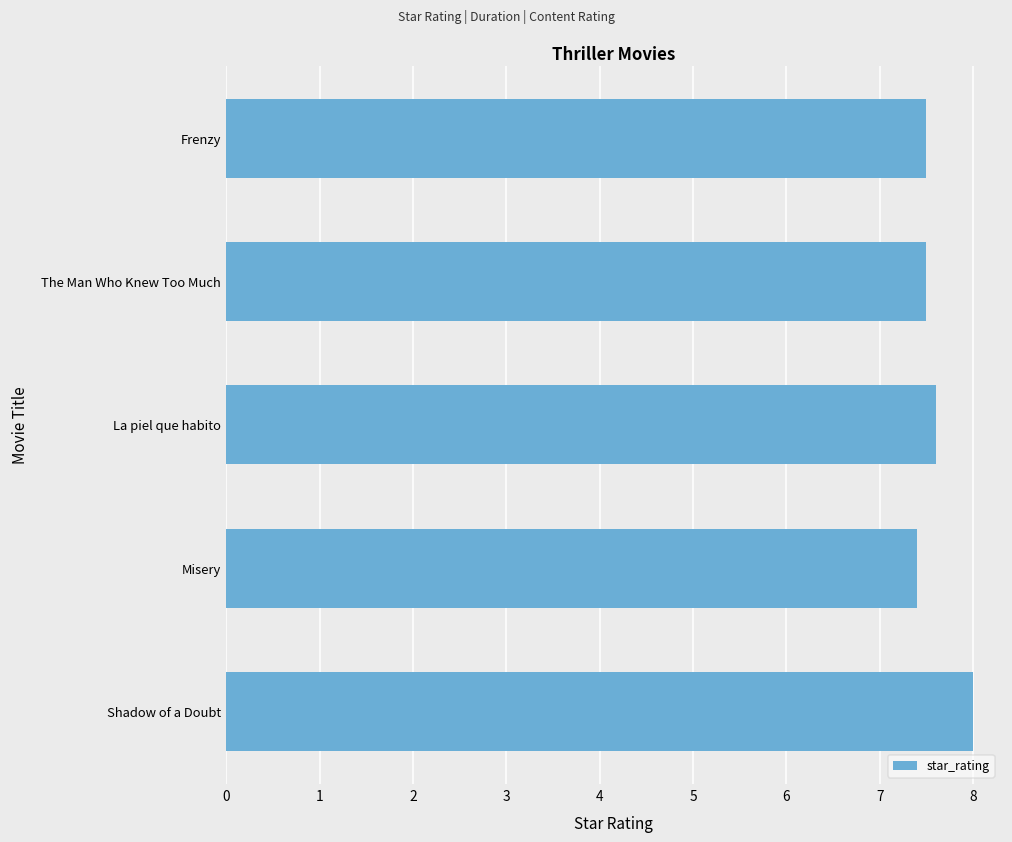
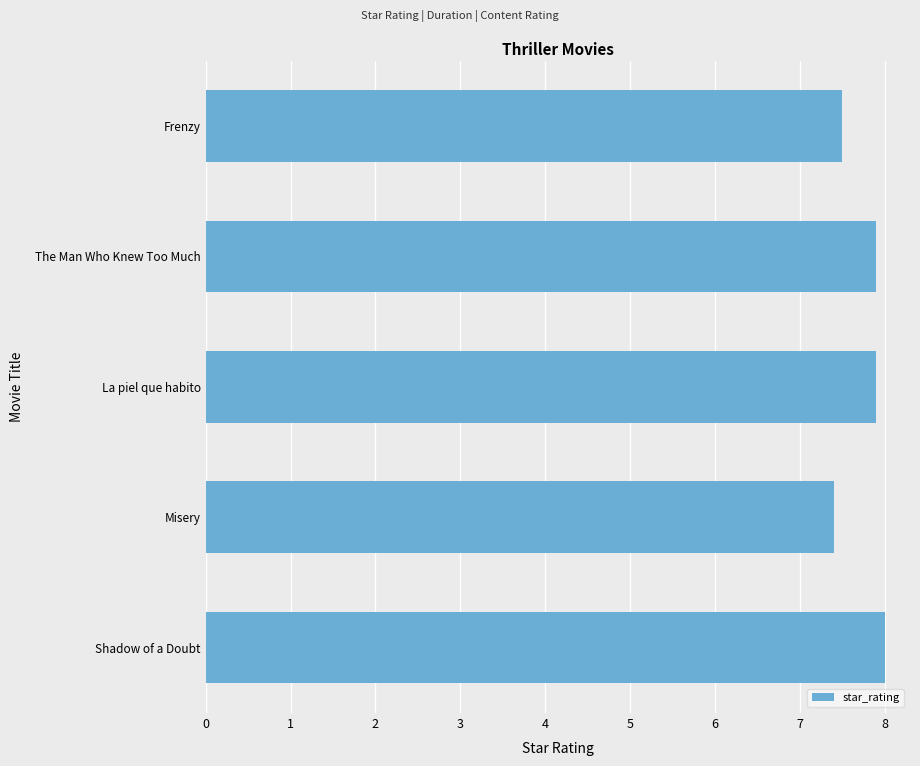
  {
    "Frenzy": 7.5,
-   "The Man Who Knew Too Much": 7.5,
-   "La piel que habito": 7.6,
+   "The Man Who Knew Too Much": 7.9,
+   "La piel que habito": 7.9,
    "Misery": 7.4,
    "Shadow of a Doubt": 8.0
  }
